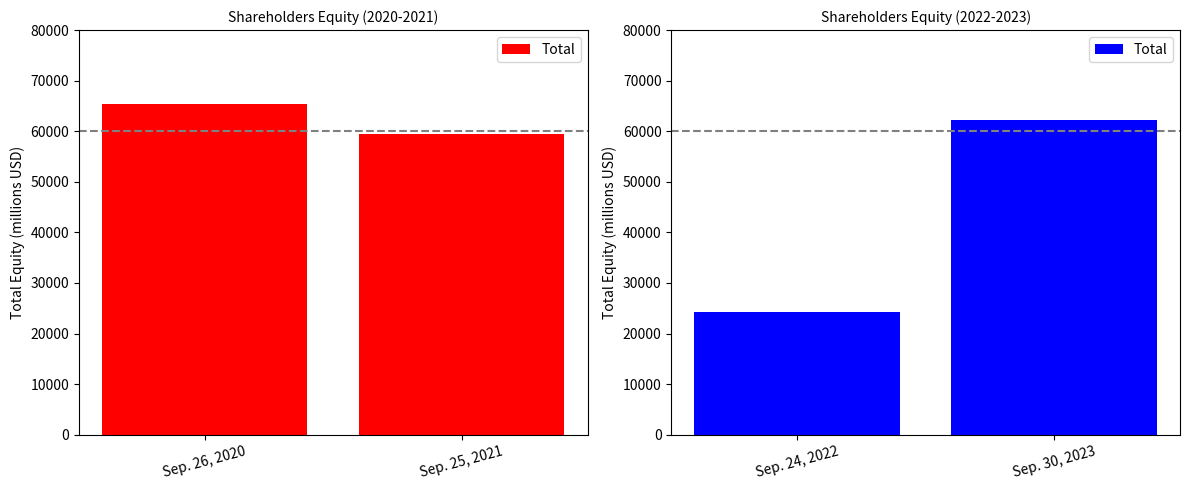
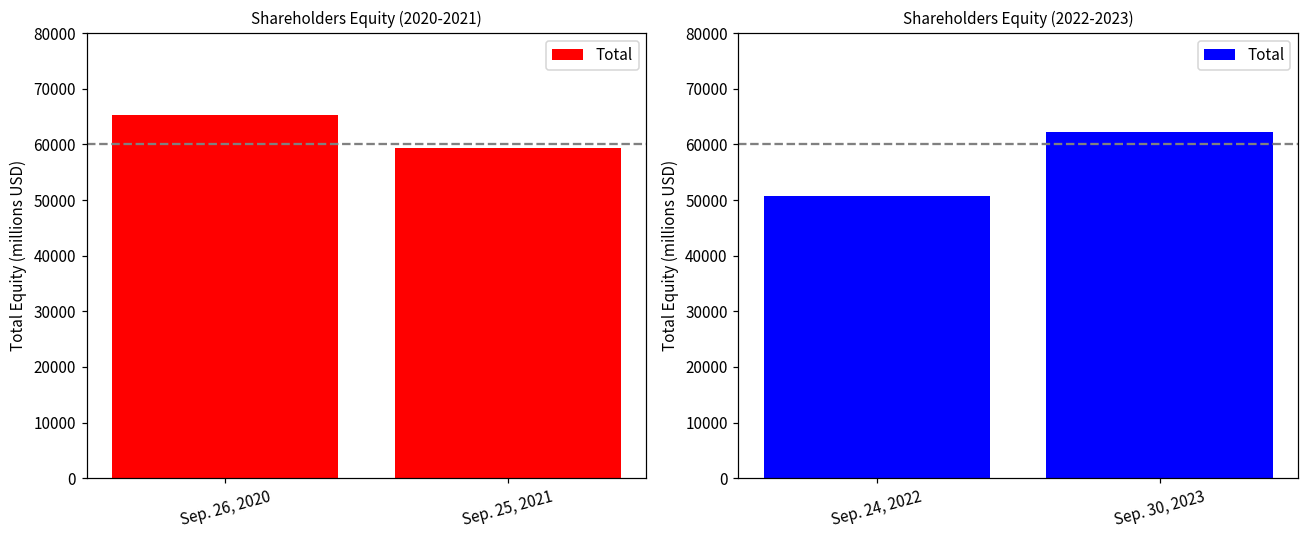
  {
    "Shareholders Equity (2020-2021)": {
      "Sep. 26, 2020": 65000,
      "Sep. 25, 2021": 59000
    },
    "Shareholders Equity (2022-2023)": {
-     "Sep. 24, 2022": 24000,
+     "Sep. 24, 2022": 51000,
      "Sep. 30, 2023": 62000
    }
  }
